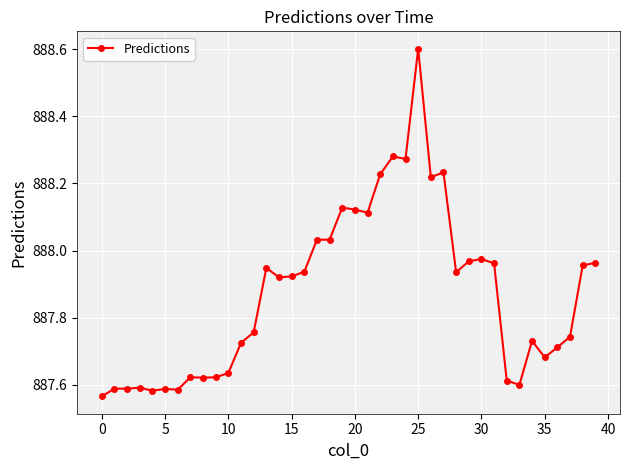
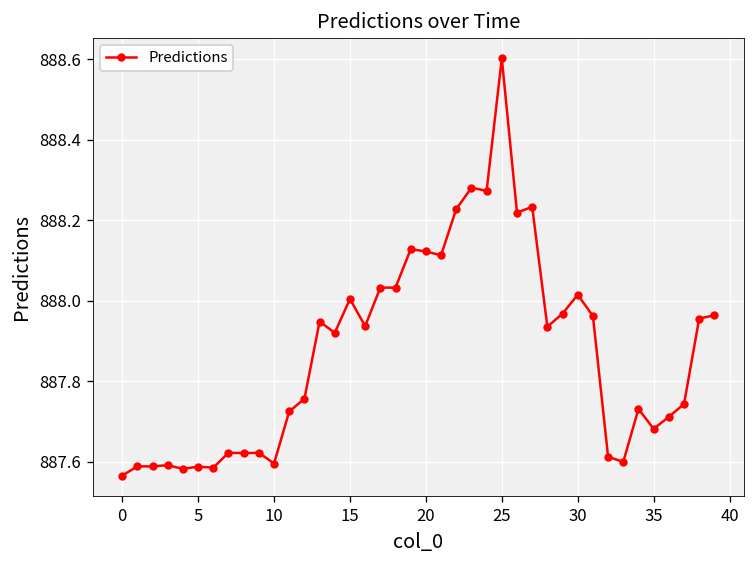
  {
    "0": 887.57,
    "5": 887.59,
-   "10": 887.64,
-   "15": 887.92,
+   "10": 887.60,
+   "15": 888.00,
    "20": 888.12,
    "25": 888.60,
-   "30": 887.98,
+   "30": 888.01,
    "35": 887.68
  }
